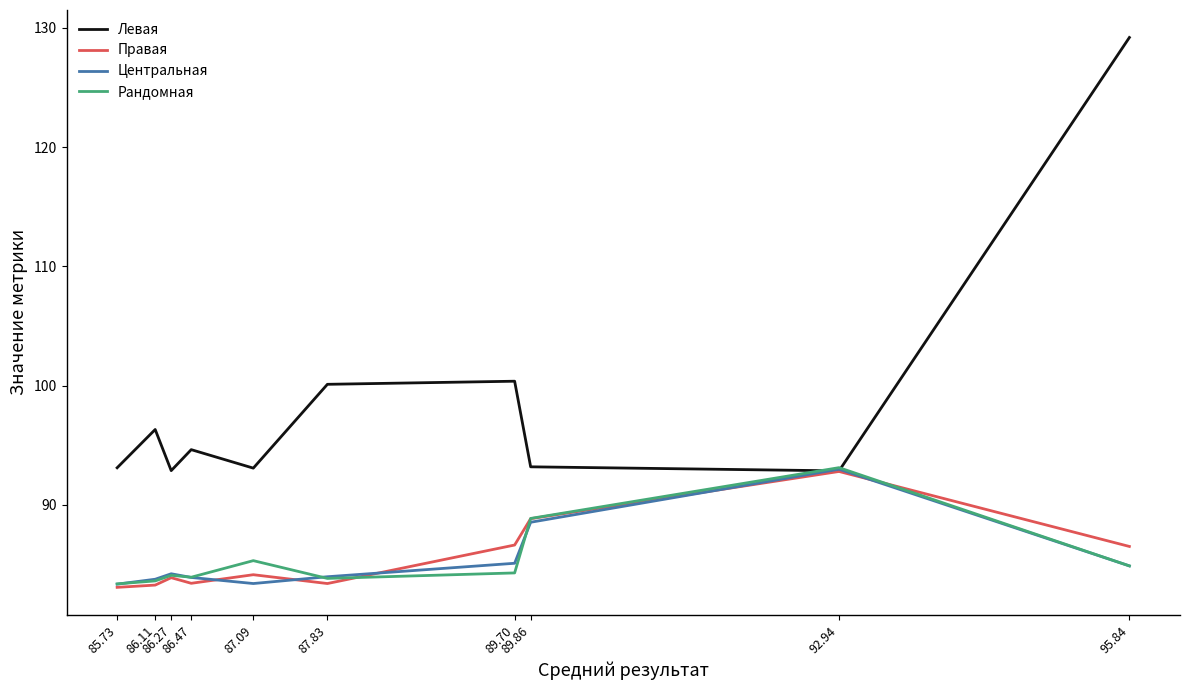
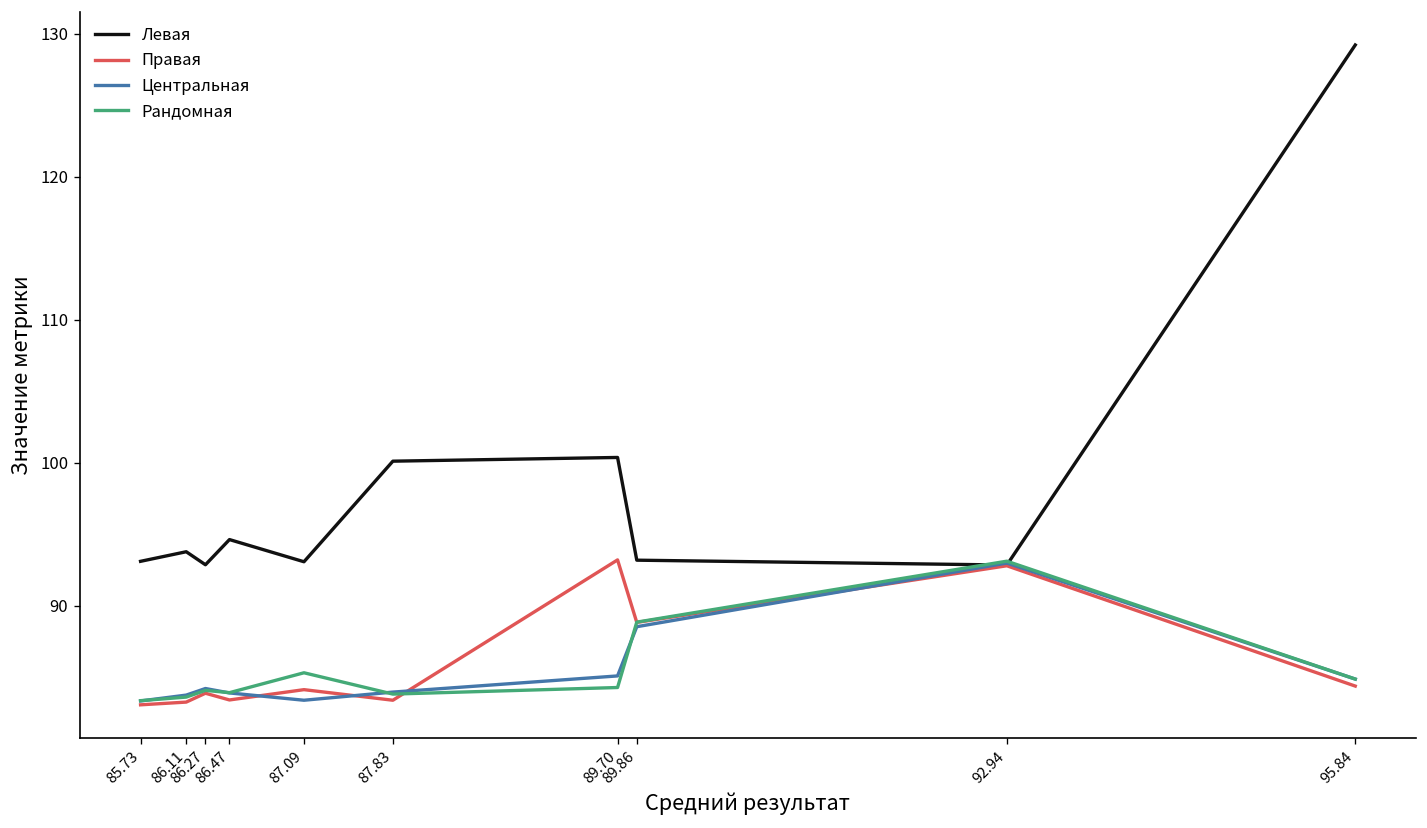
  {
    "Левая": {
      "85.73": 93.1,
-     "86.11": 96.3,
+     "86.11": 93.8,
      "86.27": 92.9,
      "86.47": 94.6,
      "87.09": 93.1,
      "87.83": 100.1,
      "89.70": 100.4,
      "89.86": 93.2,
      "95.84": 129.2
    },
    "Правая": {
      "85.73": 83.1,
      "86.11": 83.3,
      "86.47": 83.4,
      "87.09": 84.1,
      "87.83": 83.4,
-     "89.70": 86.6,
-     "95.84": 86.5
+     "89.70": 93.2,
+     "95.84": 84.4
    },
    "Центральная": {
      "87.09": 83.4,
      "89.70": 85.1,
      "89.86": 88.5
    },
    "Рандомная": {
      "87.09": 85.3,
      "89.70": 84.3
    }
  }
